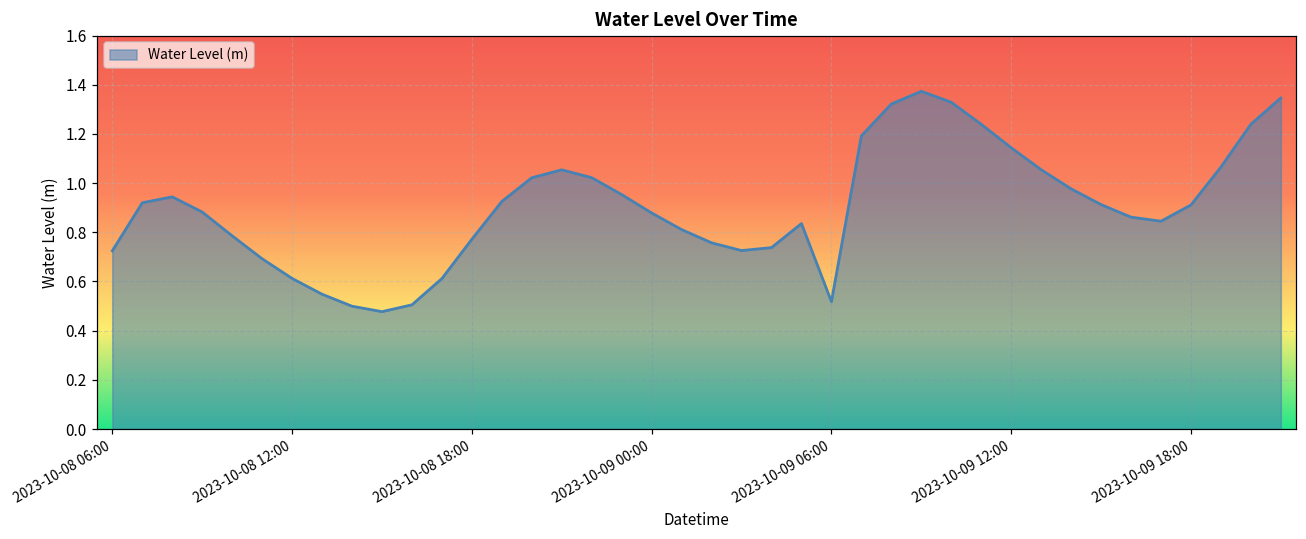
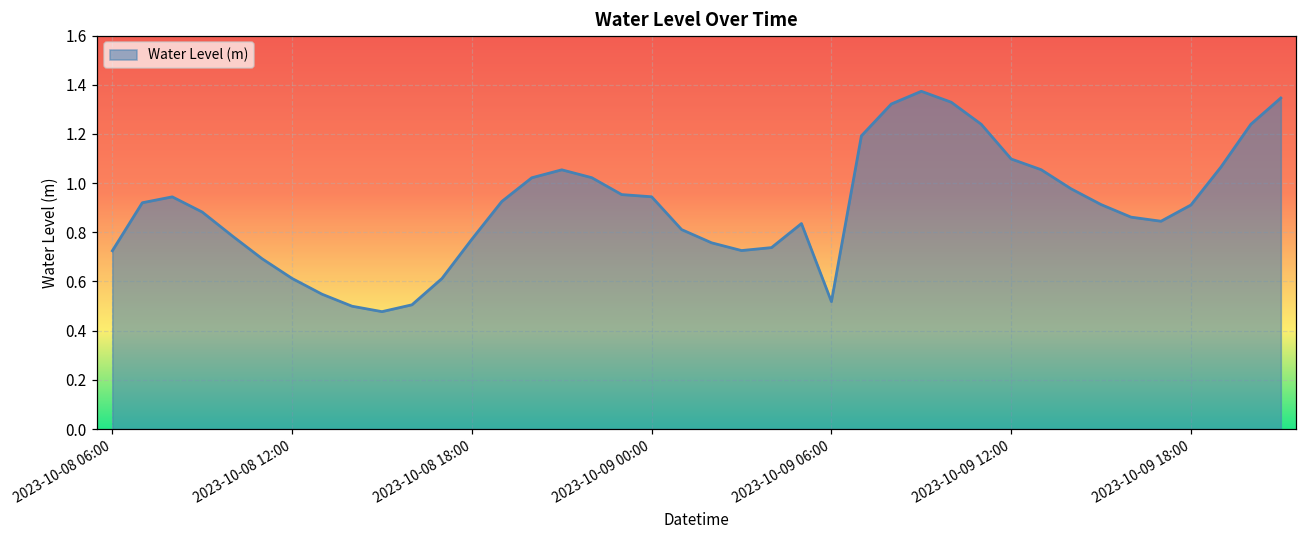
  {
    "2023-10-08 06:00": 0.72,
    "2023-10-08 12:00": 0.61,
    "2023-10-08 18:00": 0.77,
-   "2023-10-09 00:00": 0.88,
+   "2023-10-09 00:00": 0.94,
    "2023-10-09 06:00": 0.52,
-   "2023-10-09 12:00": 1.14,
+   "2023-10-09 12:00": 1.10,
    "2023-10-09 18:00": 0.91
  }
